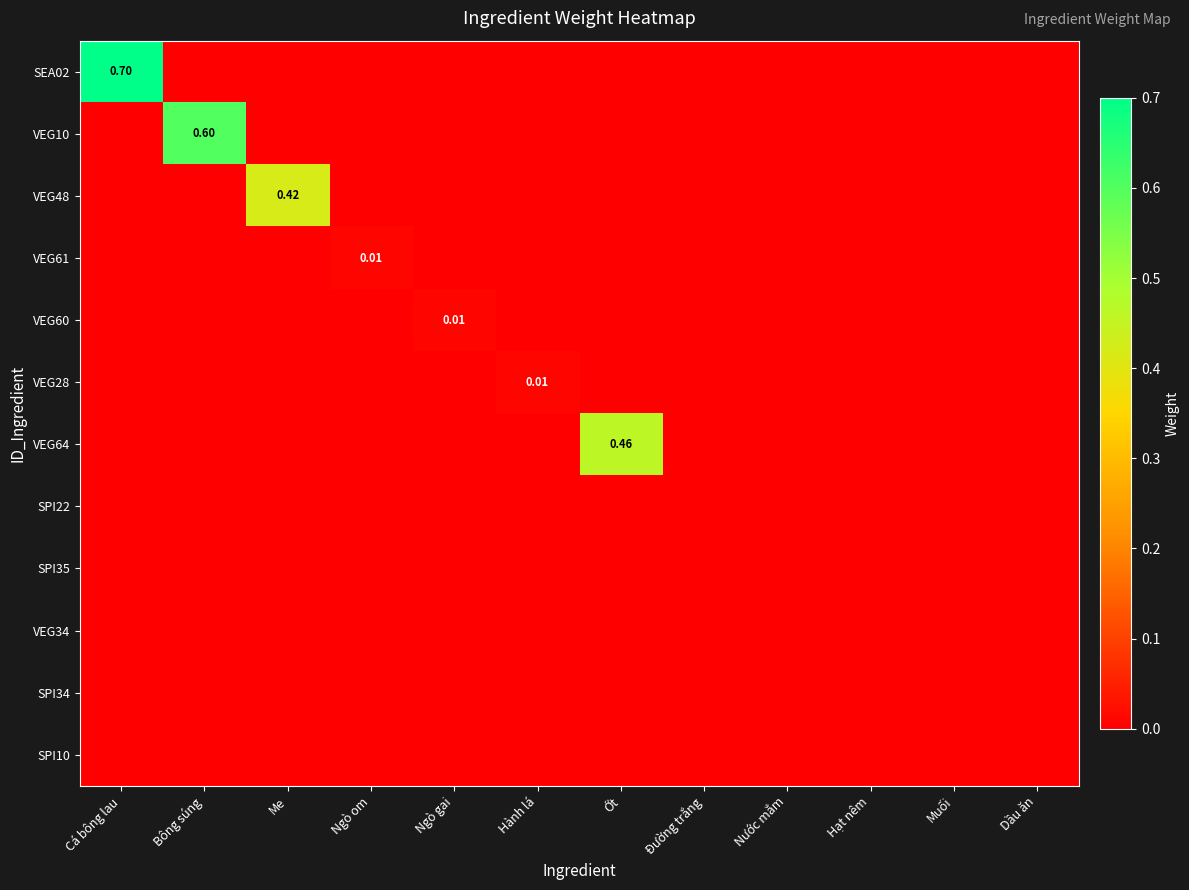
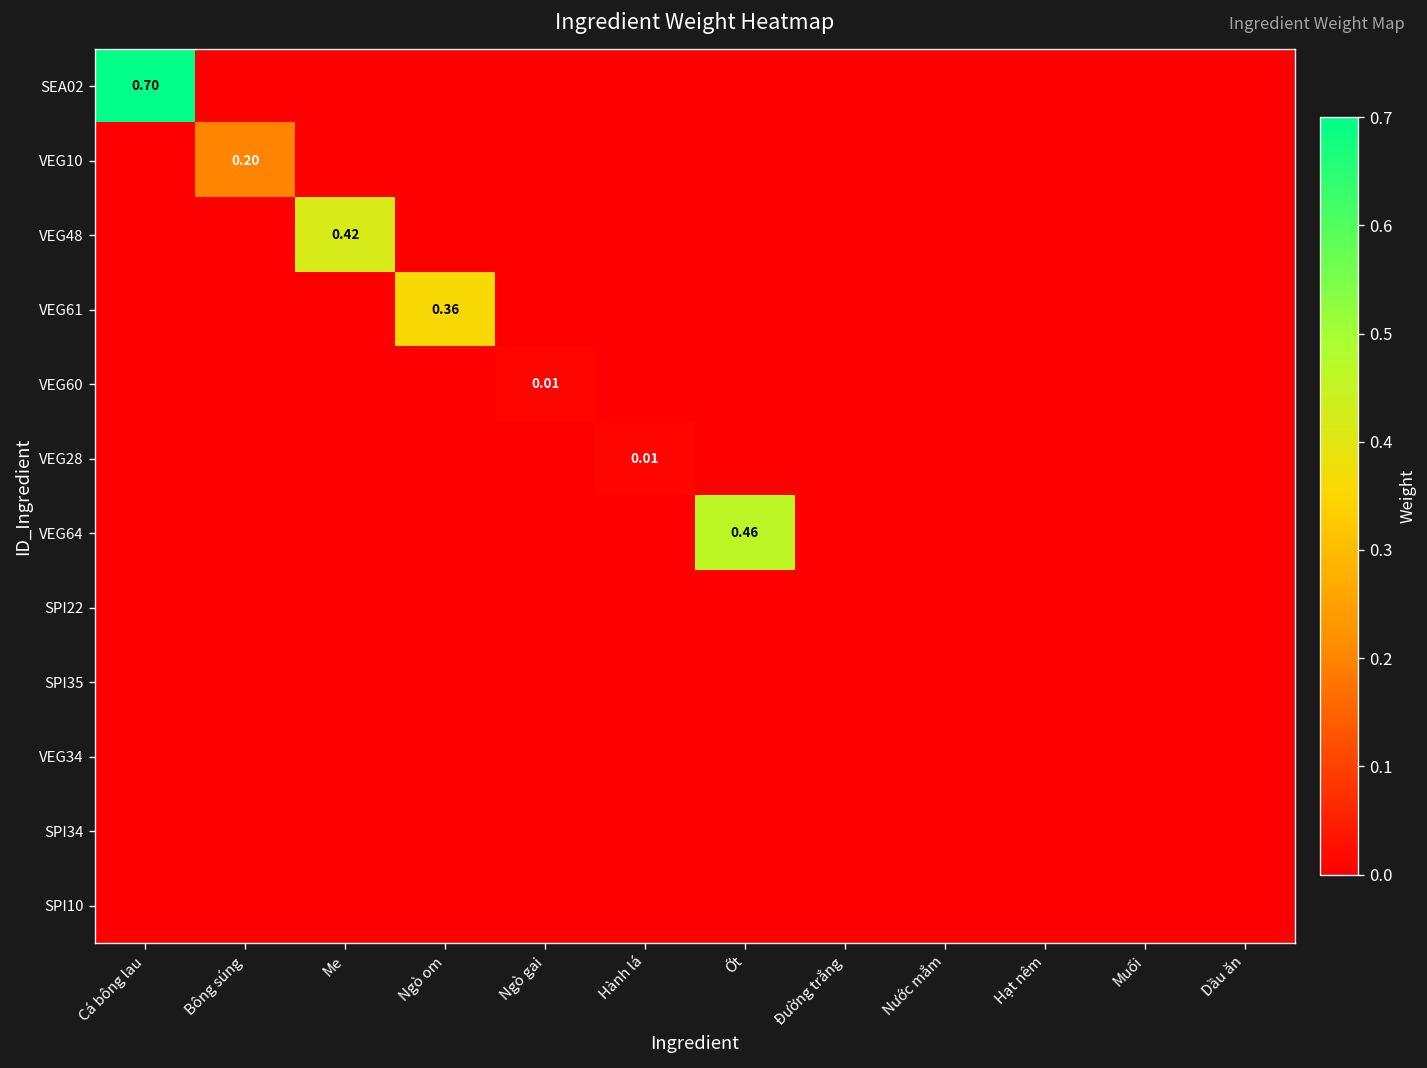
  {
    "SEA02": {
      "Cá bông lau": 0.70
    },
    "VEG10": {
-     "Bông súng": 0.60
+     "Bông súng": 0.20
    },
    "VEG48": {
      "Me": 0.42
    },
    "VEG61": {
-     "Ngò om": 0.01
+     "Ngò om": 0.36
    },
    "VEG60": {
      "Ngò gai": 0.01
    },
    "VEG28": {
      "Hành lá": 0.01
    },
    "VEG64": {
      "Ớt": 0.46
    }
  }
